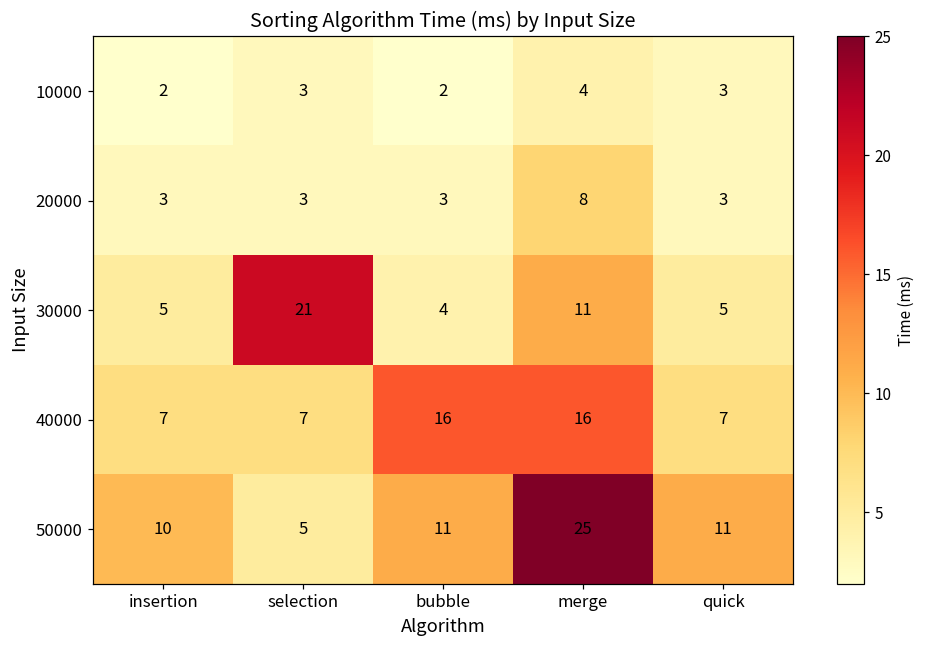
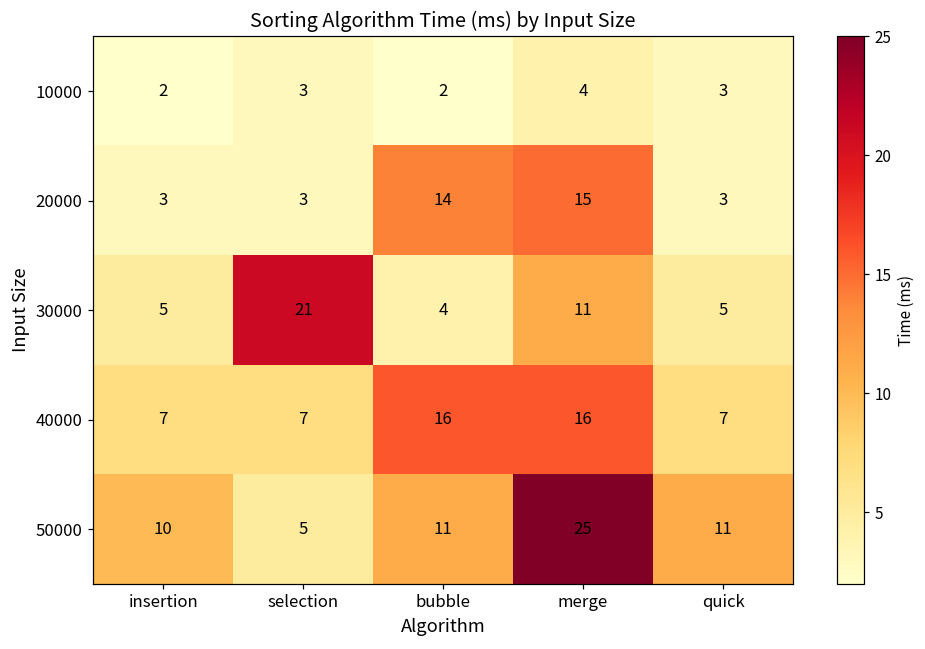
  {
    "10000": {
      "insertion": 2,
      "selection": 3,
      "bubble": 2,
      "merge": 4,
      "quick": 3
    },
    "20000": {
      "insertion": 3,
      "selection": 3,
-     "bubble": 3,
-     "merge": 8,
+     "bubble": 14,
+     "merge": 15,
      "quick": 3
    },
    "30000": {
      "insertion": 5,
      "selection": 21,
      "bubble": 4,
      "merge": 11,
      "quick": 5
    },
    "40000": {
      "insertion": 7,
      "selection": 7,
      "bubble": 16,
      "merge": 16,
      "quick": 7
    },
    "50000": {
      "insertion": 10,
      "selection": 5,
      "bubble": 11,
      "merge": 25,
      "quick": 11
    }
  }
